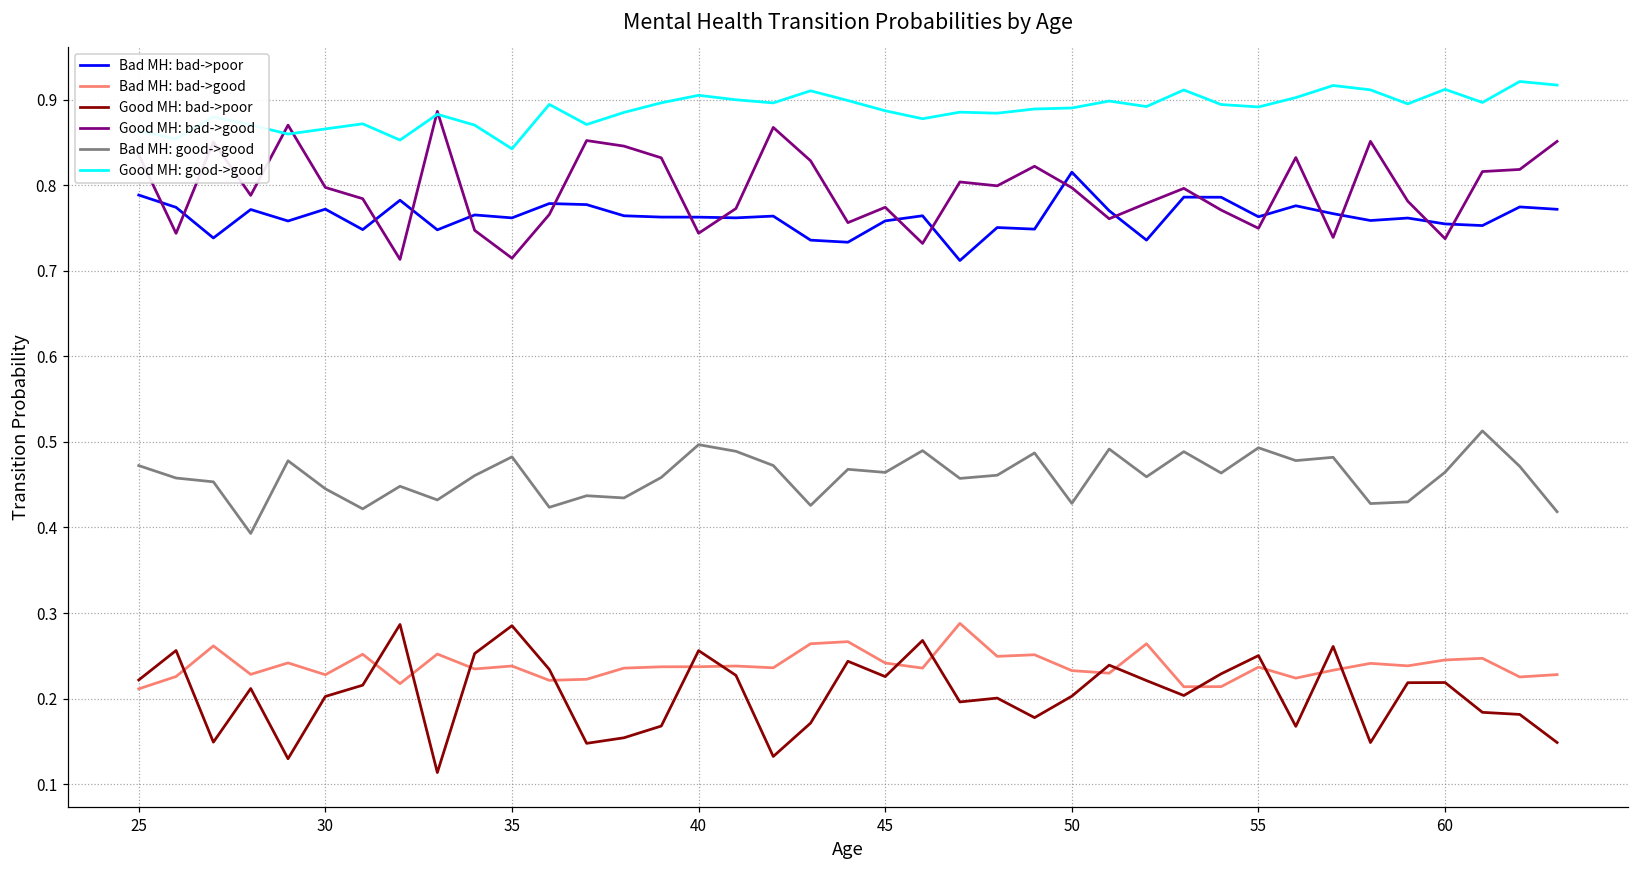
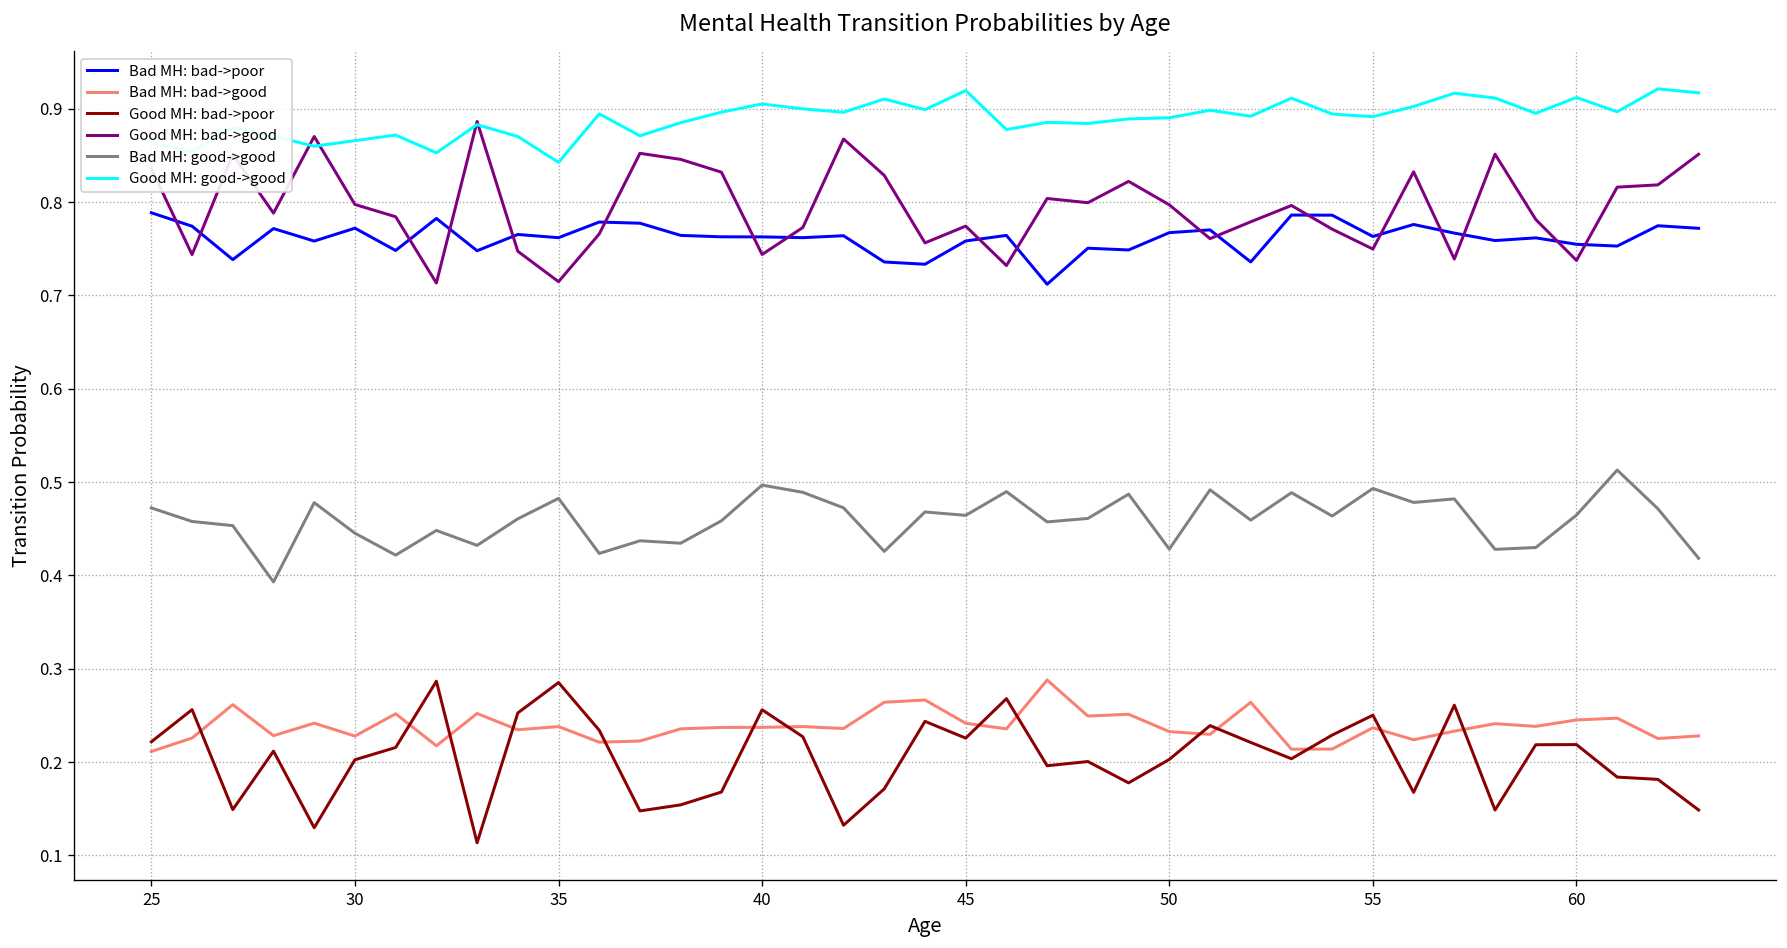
  {
    "Bad MH: bad->poor": {
      "25": 0.79,
      "30": 0.77,
      "35": 0.76,
      "40": 0.76,
      "45": 0.76,
-     "50": 0.82,
+     "50": 0.77,
      "55": 0.76,
      "60": 0.75
    },
    "Bad MH: bad->good": {
      "25": 0.21,
      "30": 0.23,
      "35": 0.24,
      "40": 0.24,
      "45": 0.24,
      "50": 0.23,
      "55": 0.24,
      "60": 0.25
    },
    "Good MH: bad->poor": {
      "25": 0.22,
      "30": 0.20,
      "35": 0.29,
      "40": 0.26,
      "45": 0.23,
      "50": 0.20,
      "55": 0.25,
      "60": 0.22
    },
    "Good MH: bad->good": {
      "30": 0.80,
      "35": 0.71,
      "40": 0.74,
      "45": 0.77,
      "50": 0.80,
      "55": 0.75,
      "60": 0.74
    },
    "Bad MH: good->good": {
      "25": 0.47,
      "30": 0.45,
      "35": 0.48,
      "40": 0.50,
      "45": 0.46,
      "50": 0.43,
      "55": 0.49,
      "60": 0.46
    },
    "Good MH: good->good": {
      "30": 0.87,
      "35": 0.84,
      "40": 0.91,
-     "45": 0.89,
+     "45": 0.92,
      "50": 0.89,
      "55": 0.89,
      "60": 0.91
    }
  }
